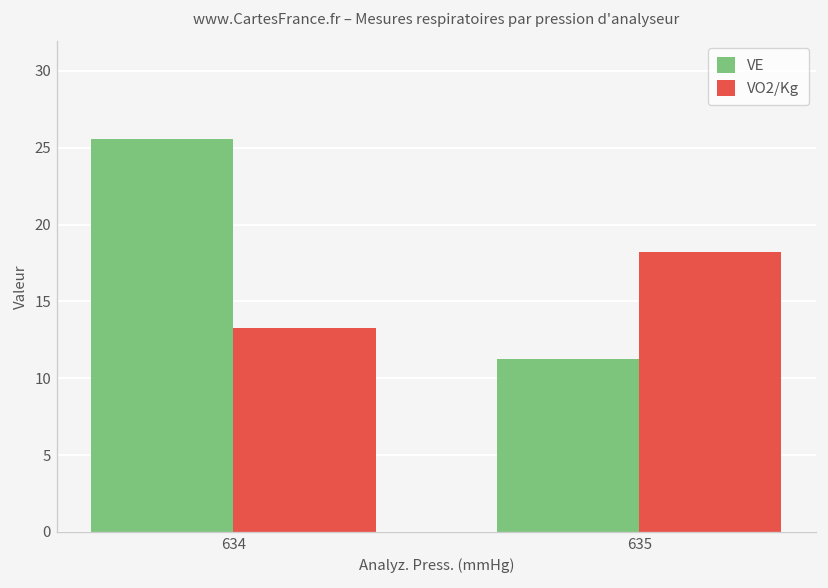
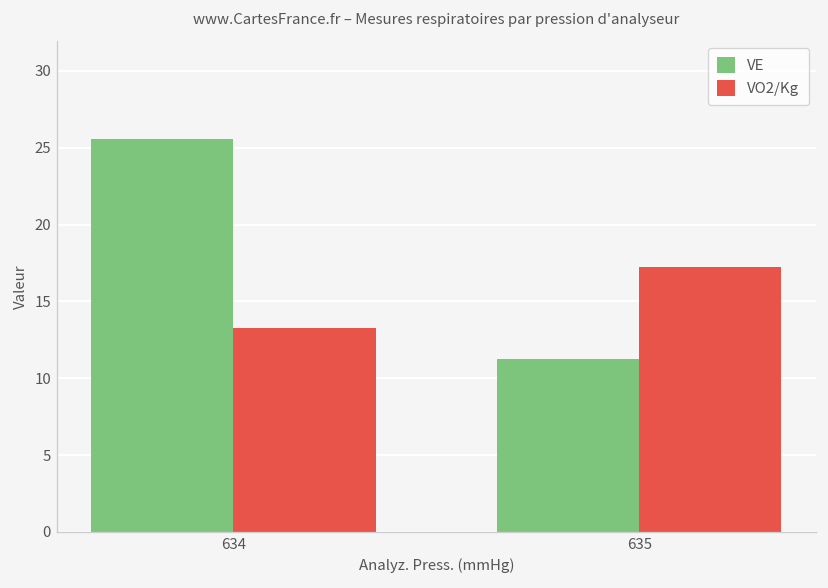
  {
    "VE": {
      "634": 25.6,
      "635": 11.3
    },
    "VO2/Kg": {
      "634": 13.2,
-     "635": 18.2
+     "635": 17.3
    }
  }
